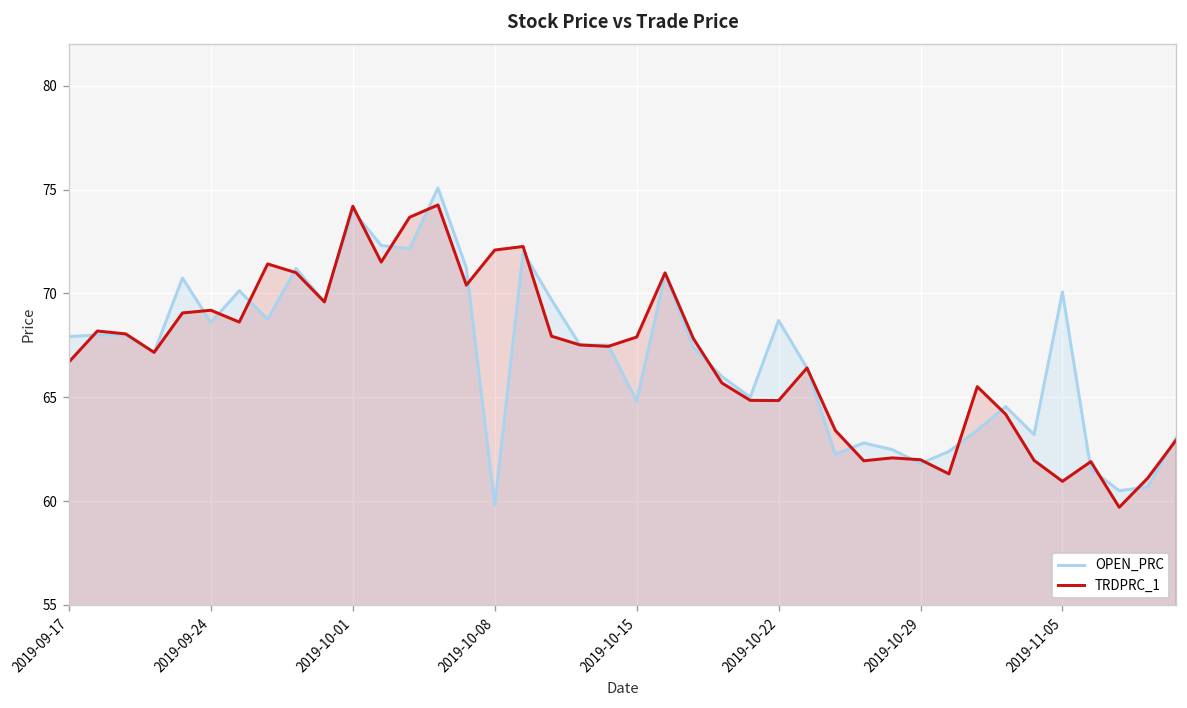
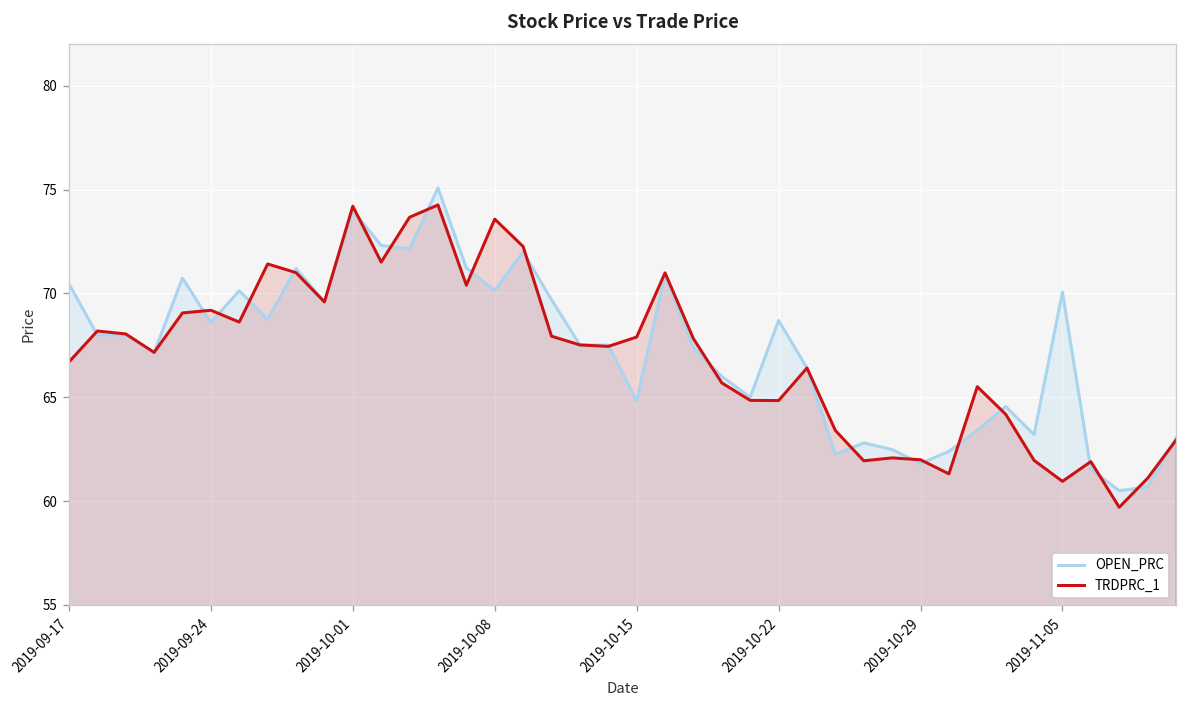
  {
    "OPEN_PRC": {
-     "2019-09-17": 67.9,
+     "2019-09-17": 70.5,
      "2019-09-24": 68.6,
      "2019-10-01": 74.0,
-     "2019-10-08": 59.8,
+     "2019-10-08": 70.1,
      "2019-10-15": 64.8,
      "2019-10-22": 68.7,
      "2019-10-29": 61.8,
      "2019-11-05": 70.1
    },
    "TRDPRC_1": {
      "2019-09-17": 66.7,
      "2019-09-24": 69.2,
      "2019-10-01": 74.2,
-     "2019-10-08": 72.1,
+     "2019-10-08": 73.6,
      "2019-10-15": 67.9,
      "2019-10-22": 64.8,
      "2019-10-29": 62.0,
      "2019-11-05": 61.0
    }
  }
